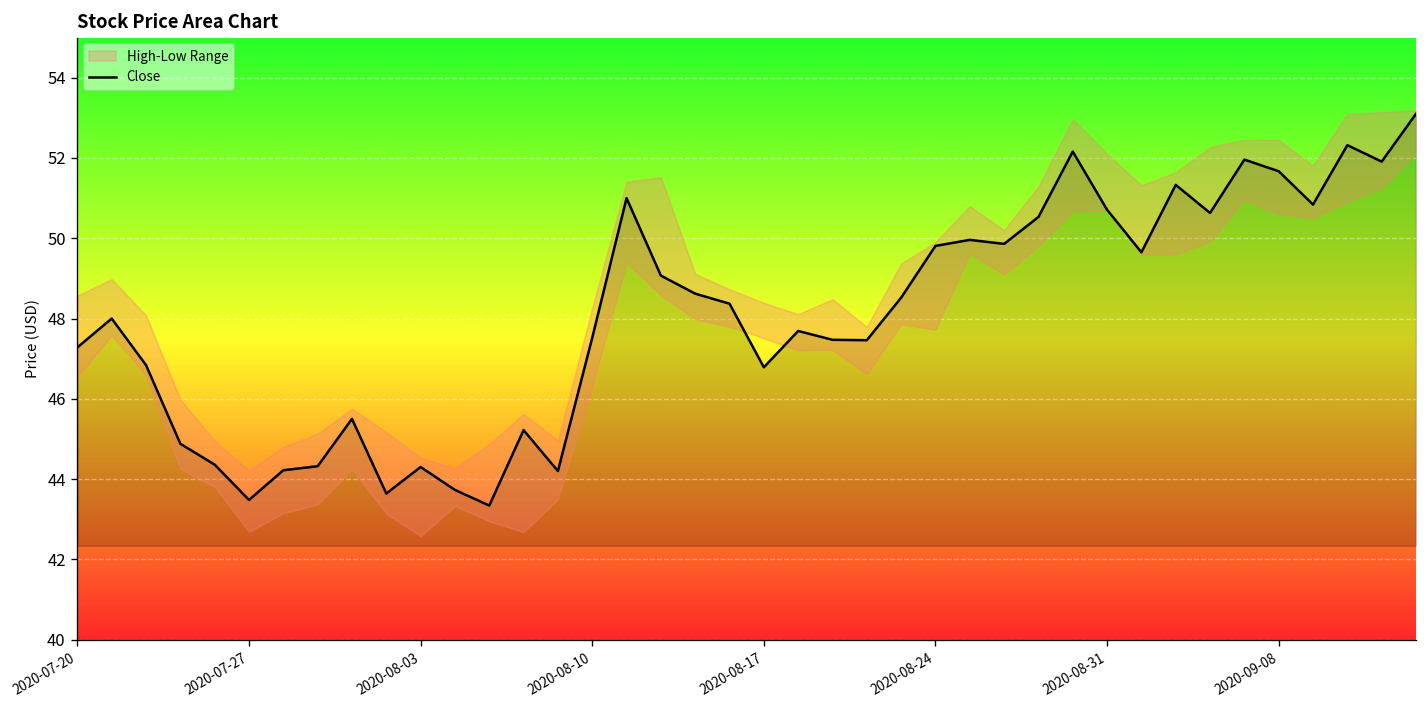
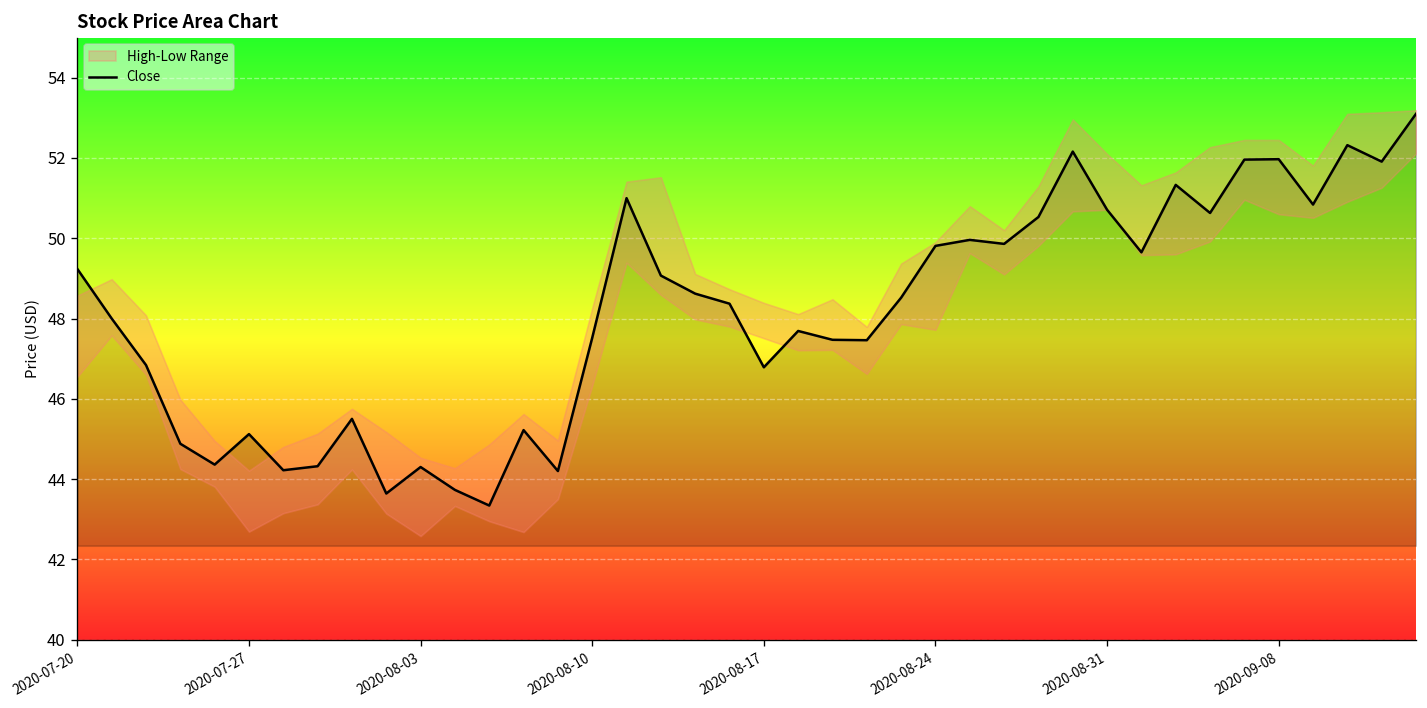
  {
    "Close": {
-     "2020-07-20": 47.3,
-     "2020-07-27": 43.5,
+     "2020-07-20": 49.2,
+     "2020-07-27": 45.1,
      "2020-08-03": 44.3,
      "2020-08-10": 47.5,
      "2020-08-17": 46.8,
      "2020-08-24": 49.8,
      "2020-08-31": 50.7,
-     "2020-09-08": 51.7
+     "2020-09-08": 52.0
    }
  }
